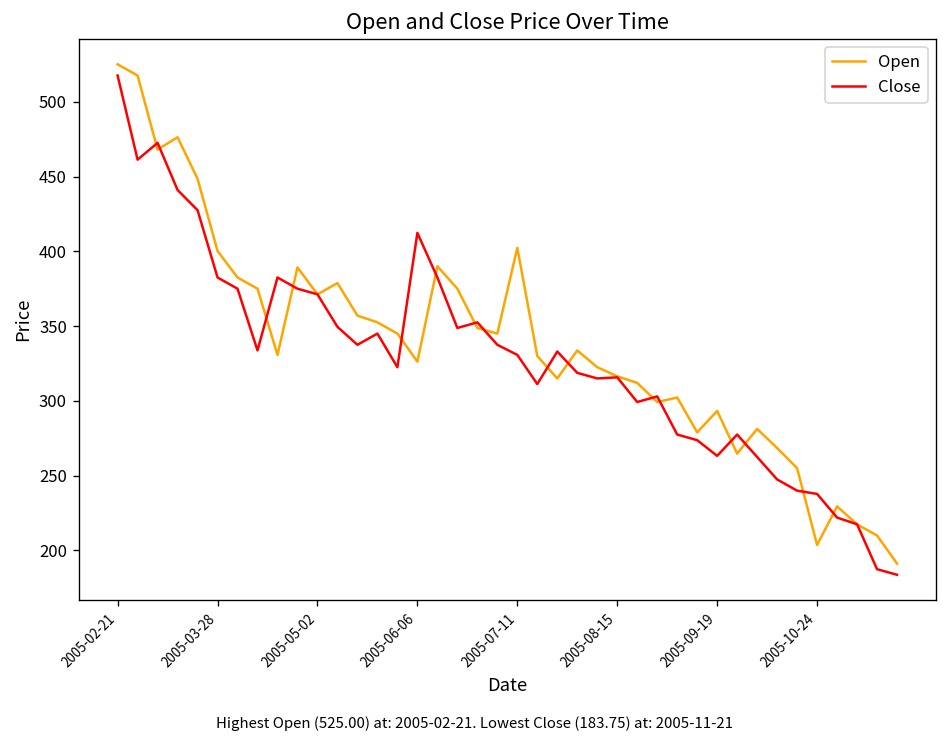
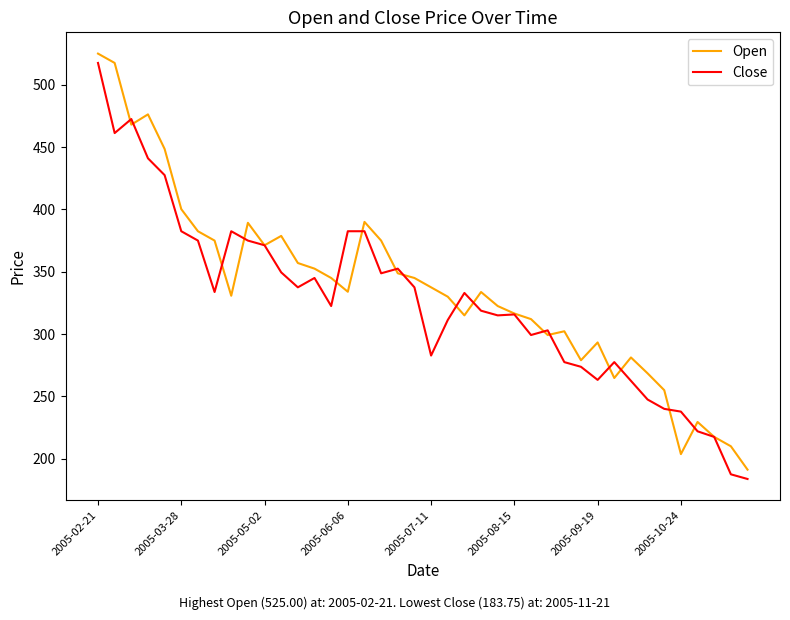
  {
    "Open": {
      "2005-02-21": 525,
      "2005-03-28": 400,
-     "2005-06-06": 326,
-     "2005-07-11": 402,
+     "2005-06-06": 334,
+     "2005-07-11": 338,
      "2005-09-19": 293,
      "2005-10-24": 204
    },
    "Close": {
      "2005-02-21": 518,
      "2005-03-28": 383,
-     "2005-06-06": 412,
-     "2005-07-11": 331,
+     "2005-06-06": 383,
+     "2005-07-11": 283,
      "2005-09-19": 263,
      "2005-10-24": 238
    }
  }
